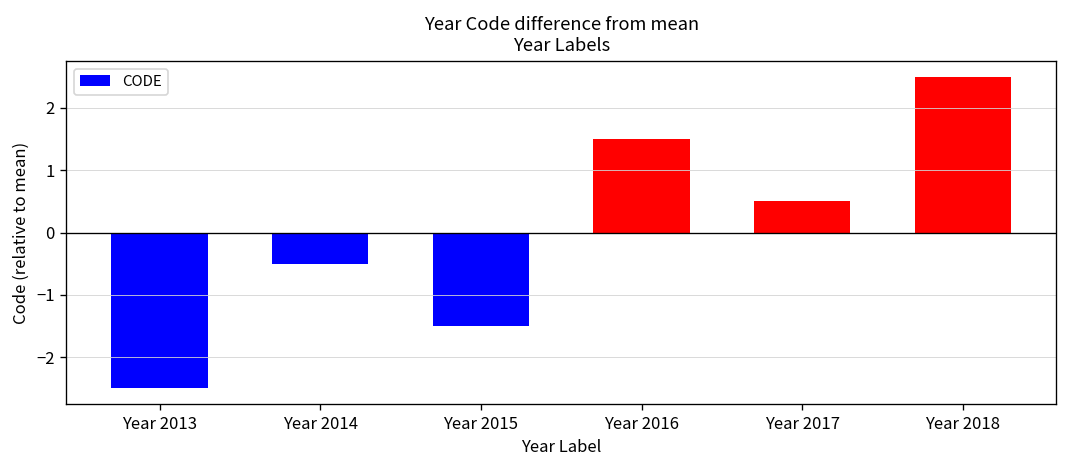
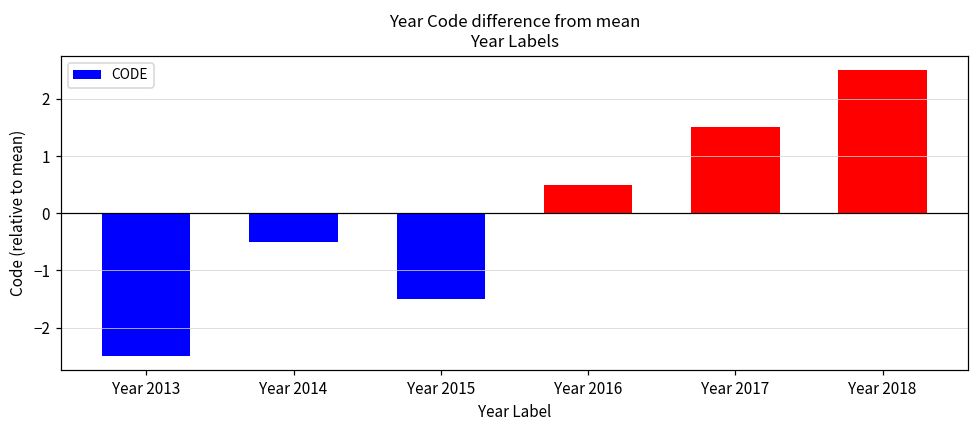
  {
    "Year 2013": -2.5,
    "Year 2014": -0.5,
    "Year 2015": -1.5,
-   "Year 2016": 1.5,
-   "Year 2017": 0.5,
+   "Year 2016": 0.5,
+   "Year 2017": 1.5,
    "Year 2018": 2.5
  }
